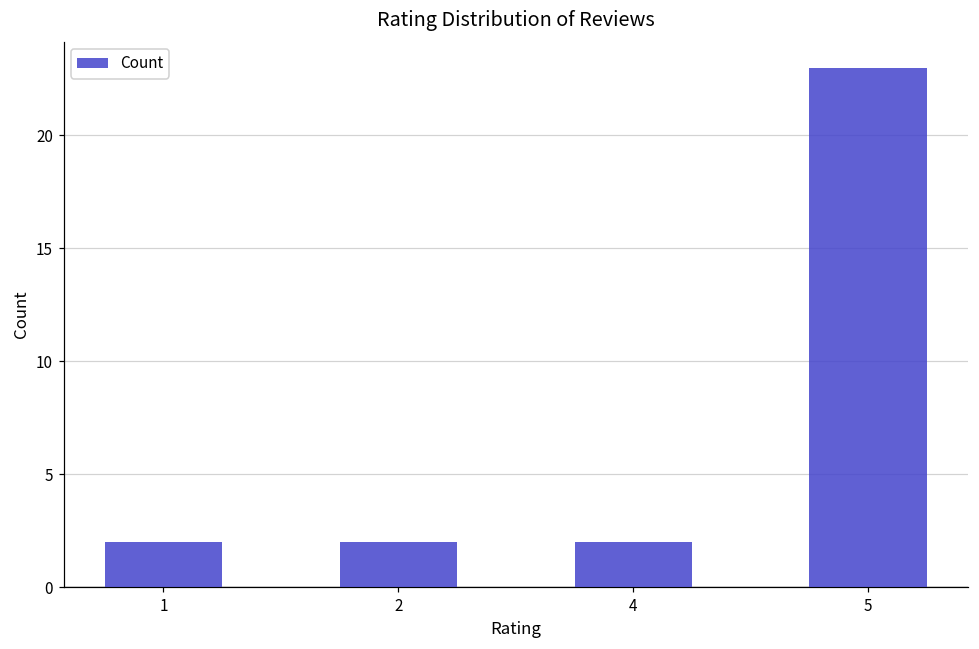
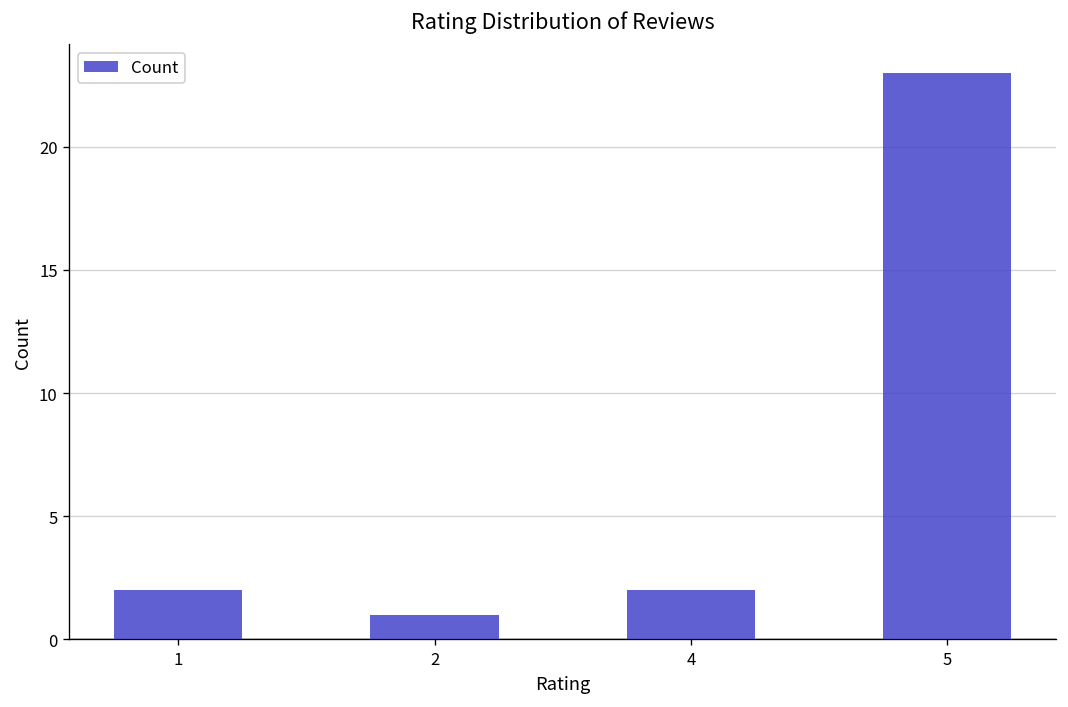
  {
    "1": 2,
-   "2": 2,
+   "2": 1,
    "4": 2,
    "5": 23
  }
